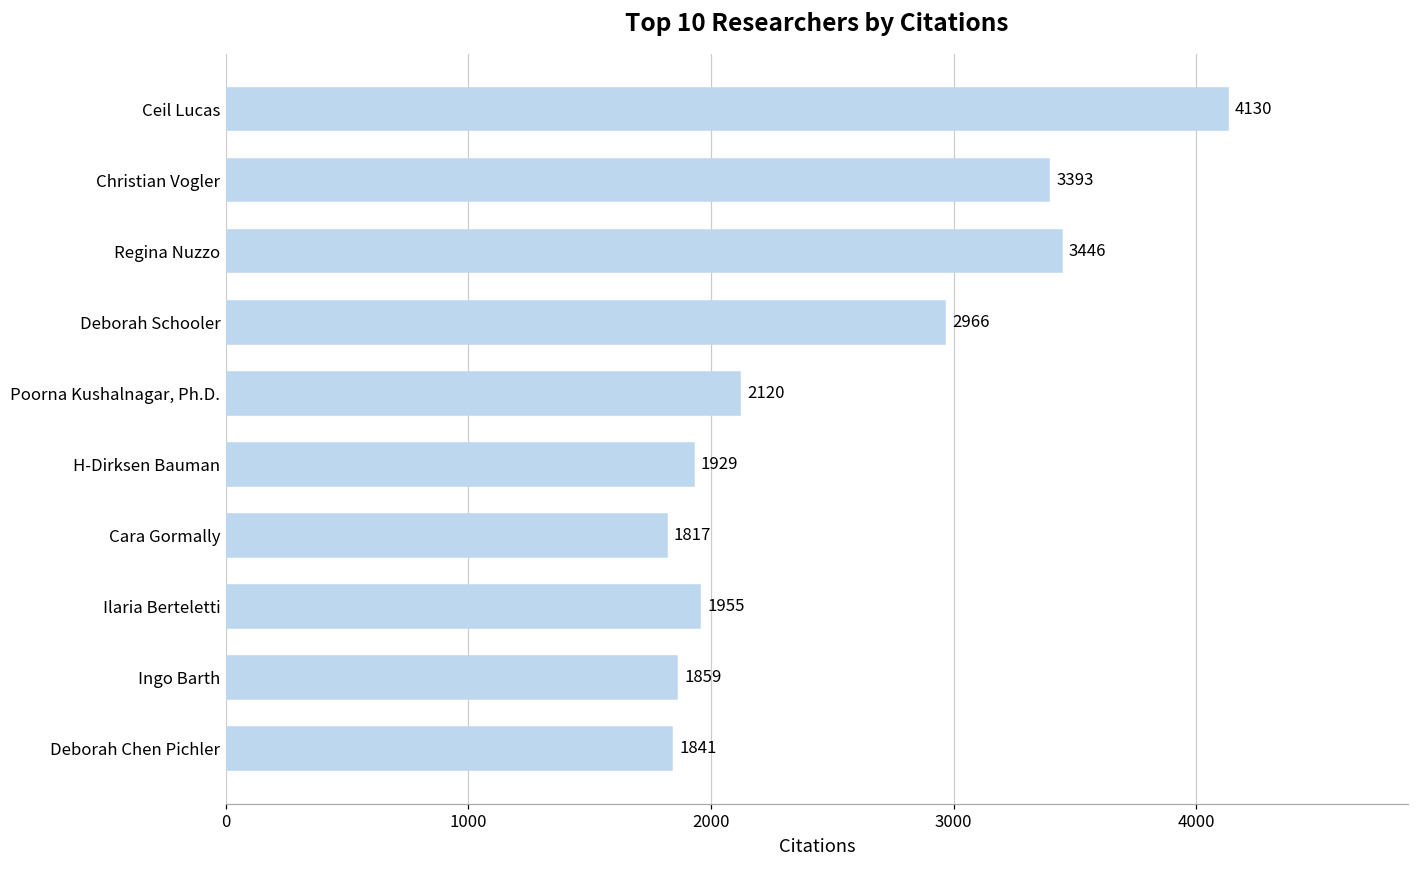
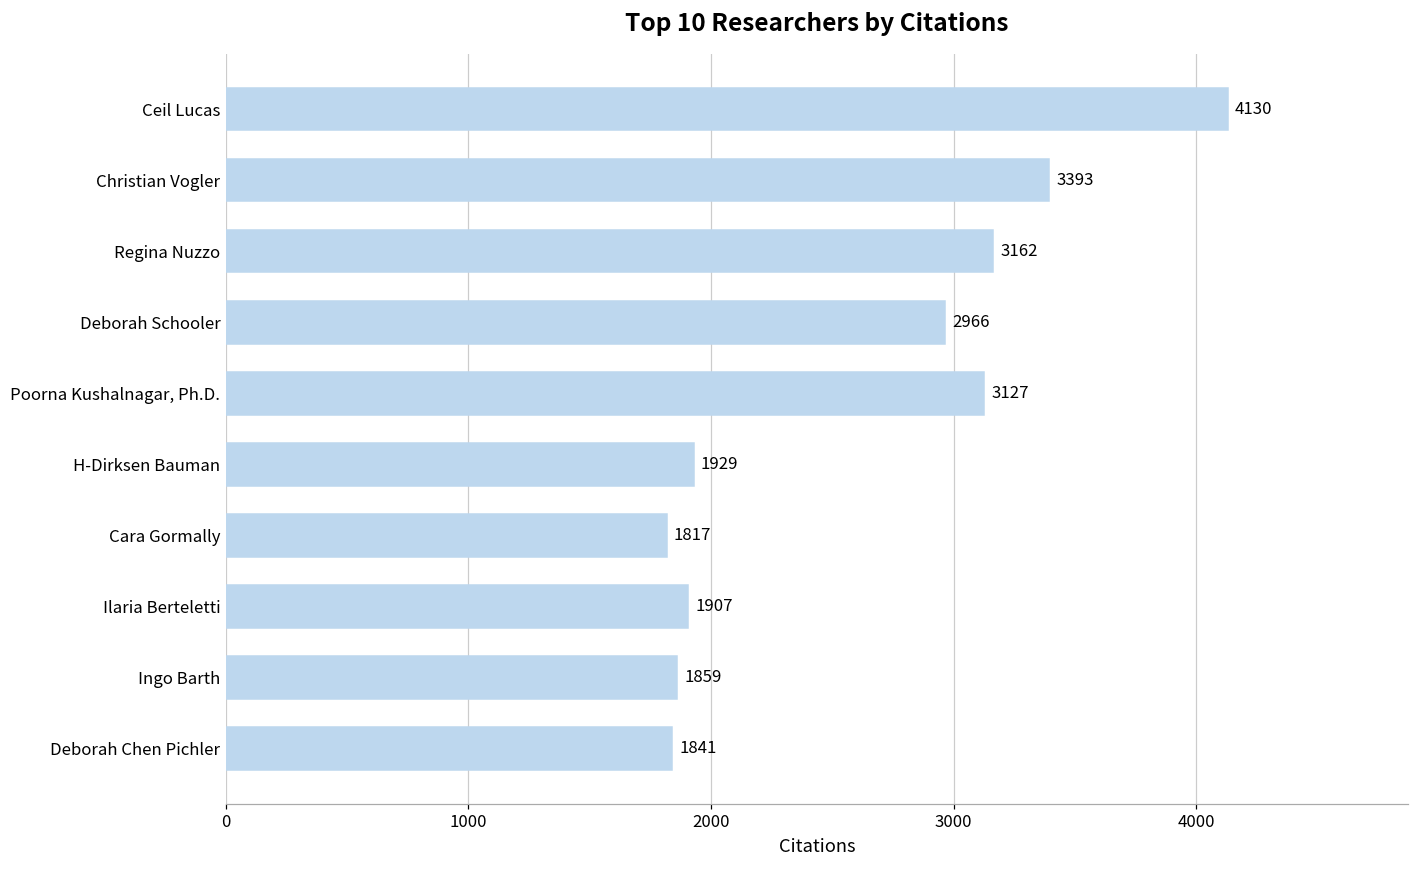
  {
    "Ceil Lucas": 4130,
    "Christian Vogler": 3393,
-   "Regina Nuzzo": 3446,
+   "Regina Nuzzo": 3162,
    "Deborah Schooler": 2966,
-   "Poorna Kushalnagar, Ph.D.": 2120,
+   "Poorna Kushalnagar, Ph.D.": 3127,
    "H-Dirksen Bauman": 1929,
    "Cara Gormally": 1817,
-   "Ilaria Berteletti": 1955,
+   "Ilaria Berteletti": 1907,
    "Ingo Barth": 1859,
    "Deborah Chen Pichler": 1841
  }
